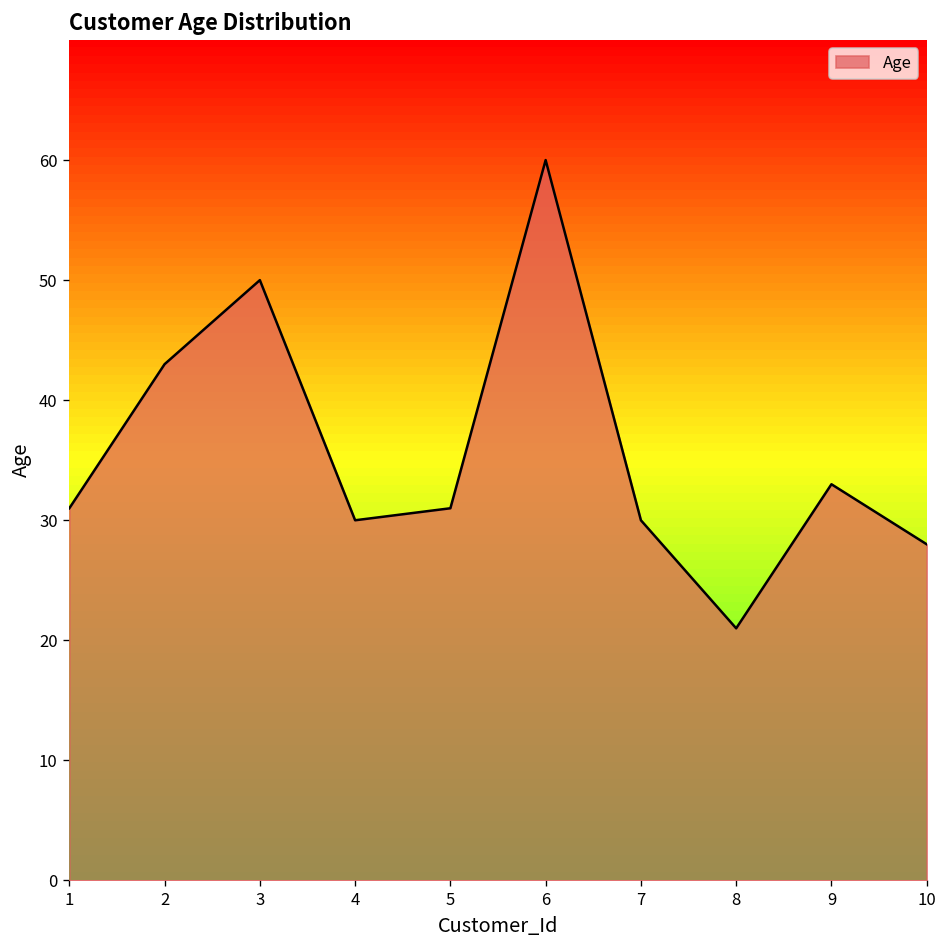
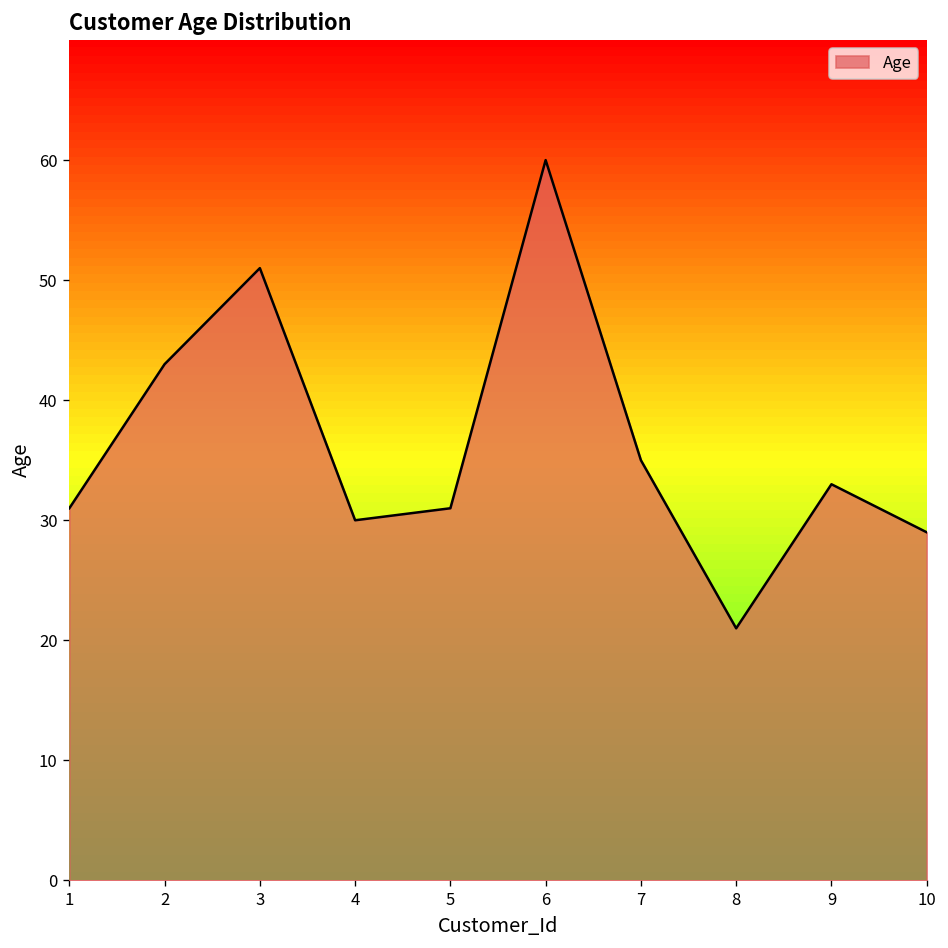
  {
    "1": 31,
    "2": 43,
-   "3": 50,
+   "3": 51,
    "4": 30,
    "5": 31,
    "6": 60,
-   "7": 30,
+   "7": 35,
    "8": 21,
    "9": 33,
-   "10": 28
+   "10": 29
  }
